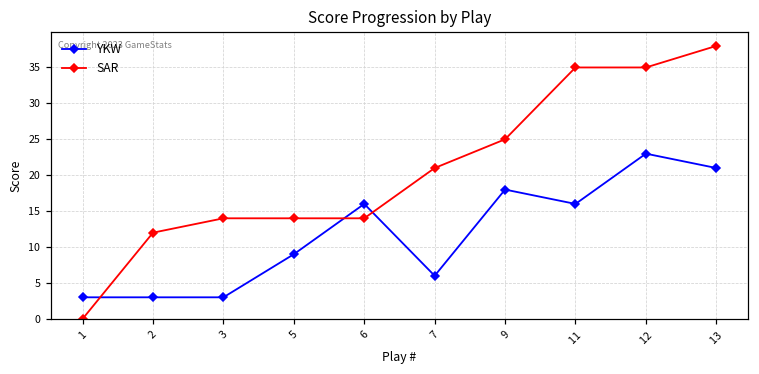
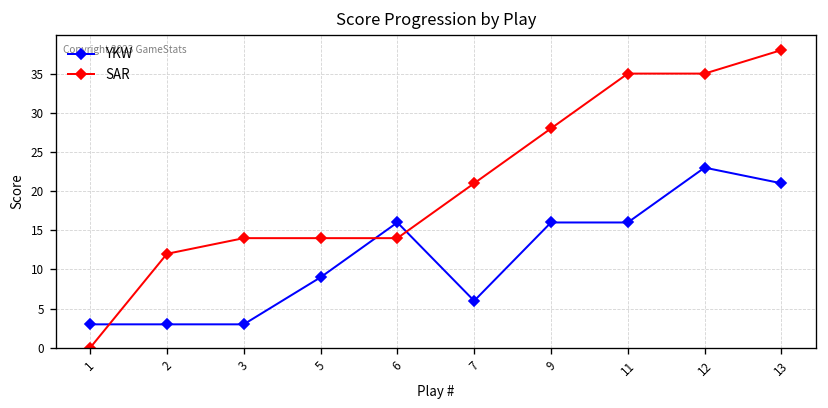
  {
    "YKW": {
      "1": 3,
      "2": 3,
      "3": 3,
      "5": 9,
      "6": 16,
      "7": 6,
-     "9": 18,
+     "9": 16,
      "11": 16,
      "12": 23,
      "13": 21
    },
    "SAR": {
      "1": 0,
      "2": 12,
      "3": 14,
      "5": 14,
      "6": 14,
      "7": 21,
-     "9": 25,
+     "9": 28,
      "11": 35,
      "12": 35,
      "13": 38
    }
  }
